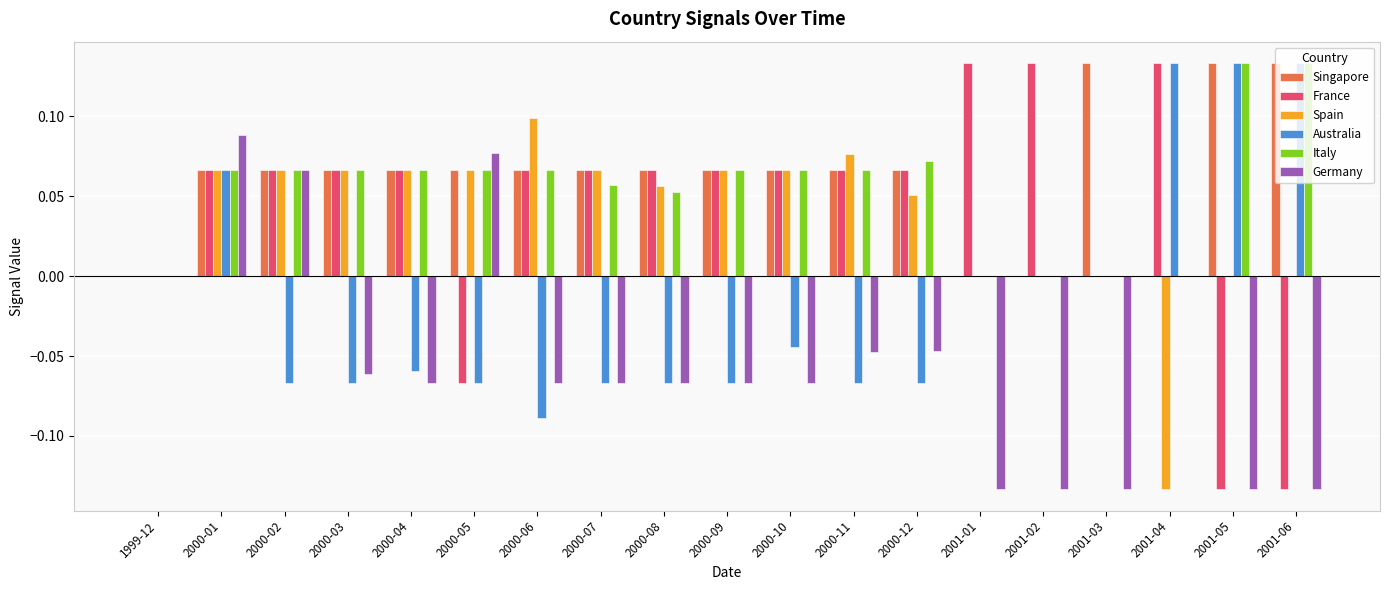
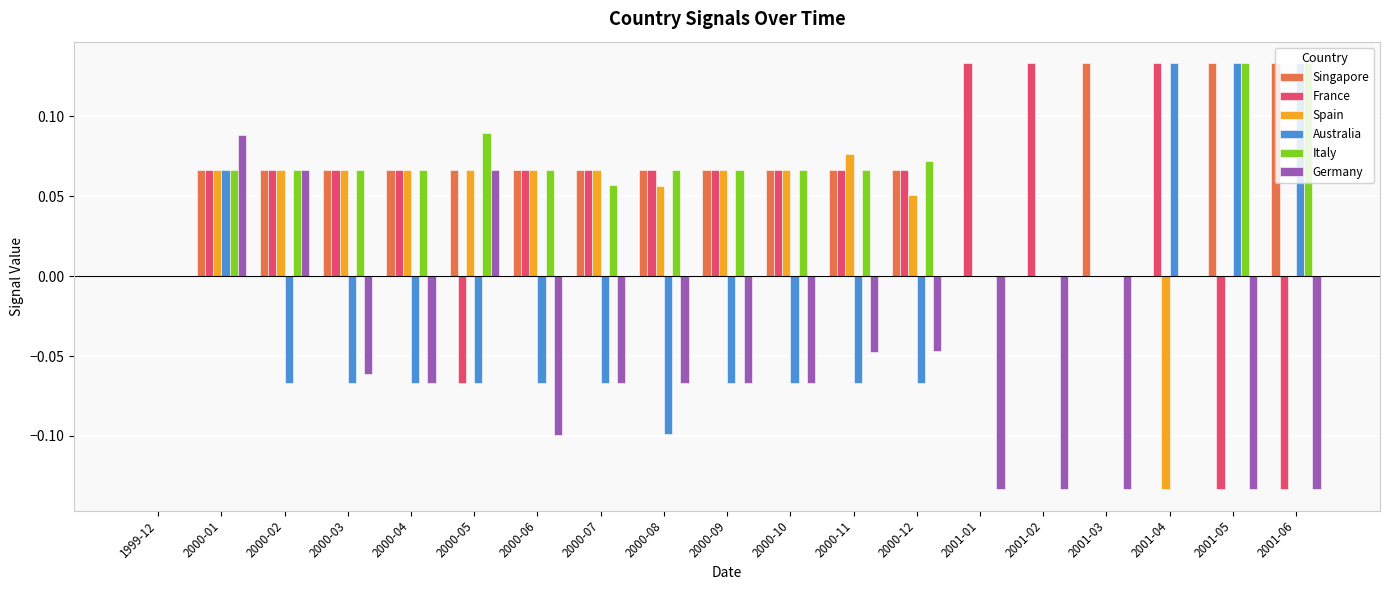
  {
    "Spain": {
      "1999-12": 0.000,
      "2000-01": 0.067,
      "2000-02": 0.067,
      "2000-03": 0.067,
      "2000-04": 0.067,
      "2000-05": 0.067,
-     "2000-06": 0.099,
+     "2000-06": 0.067,
      "2000-07": 0.067,
      "2000-08": 0.056,
      "2000-09": 0.067,
      "2000-10": 0.067,
      "2000-11": 0.076,
      "2000-12": 0.051,
      "2001-01": 0.000,
      "2001-02": 0.000,
      "2001-03": 0.000,
      "2001-04": -0.133,
      "2001-05": 0.000,
      "2001-06": 0.000
    },
    "Australia": {
      "1999-12": 0.000,
      "2000-01": 0.067,
      "2000-02": -0.067,
      "2000-03": -0.067,
-     "2000-04": -0.059,
+     "2000-04": -0.067,
      "2000-05": -0.067,
-     "2000-06": -0.089,
+     "2000-06": -0.067,
      "2000-07": -0.067,
-     "2000-08": -0.067,
+     "2000-08": -0.099,
      "2000-09": -0.067,
-     "2000-10": -0.044,
+     "2000-10": -0.067,
      "2000-11": -0.067,
      "2000-12": -0.067,
      "2001-01": 0.000,
      "2001-02": 0.000,
      "2001-03": 0.000,
      "2001-04": 0.133,
      "2001-05": 0.133
    },
    "Italy": {
      "1999-12": 0.000,
      "2000-01": 0.067,
      "2000-02": 0.067,
      "2000-03": 0.067,
      "2000-04": 0.067,
-     "2000-05": 0.067,
+     "2000-05": 0.090,
      "2000-06": 0.067,
      "2000-07": 0.057,
-     "2000-08": 0.053,
+     "2000-08": 0.067,
      "2000-09": 0.067,
      "2000-10": 0.067,
      "2000-11": 0.067,
      "2000-12": 0.072,
      "2001-01": 0.000,
      "2001-02": 0.000,
      "2001-03": 0.000,
      "2001-04": 0.000,
      "2001-05": 0.133
    },
    "Germany": {
      "1999-12": 0.000,
      "2000-01": 0.089,
      "2000-02": 0.067,
      "2000-03": -0.061,
      "2000-04": -0.067,
-     "2000-05": 0.077,
-     "2000-06": -0.067,
+     "2000-05": 0.067,
+     "2000-06": -0.099,
      "2000-07": -0.067,
      "2000-08": -0.067,
      "2000-09": -0.067,
      "2000-10": -0.067,
      "2000-11": -0.047,
      "2000-12": -0.047,
      "2001-01": -0.133,
      "2001-02": -0.133,
      "2001-03": -0.133,
      "2001-04": 0.000,
      "2001-05": -0.133,
      "2001-06": -0.133
    }
  }
